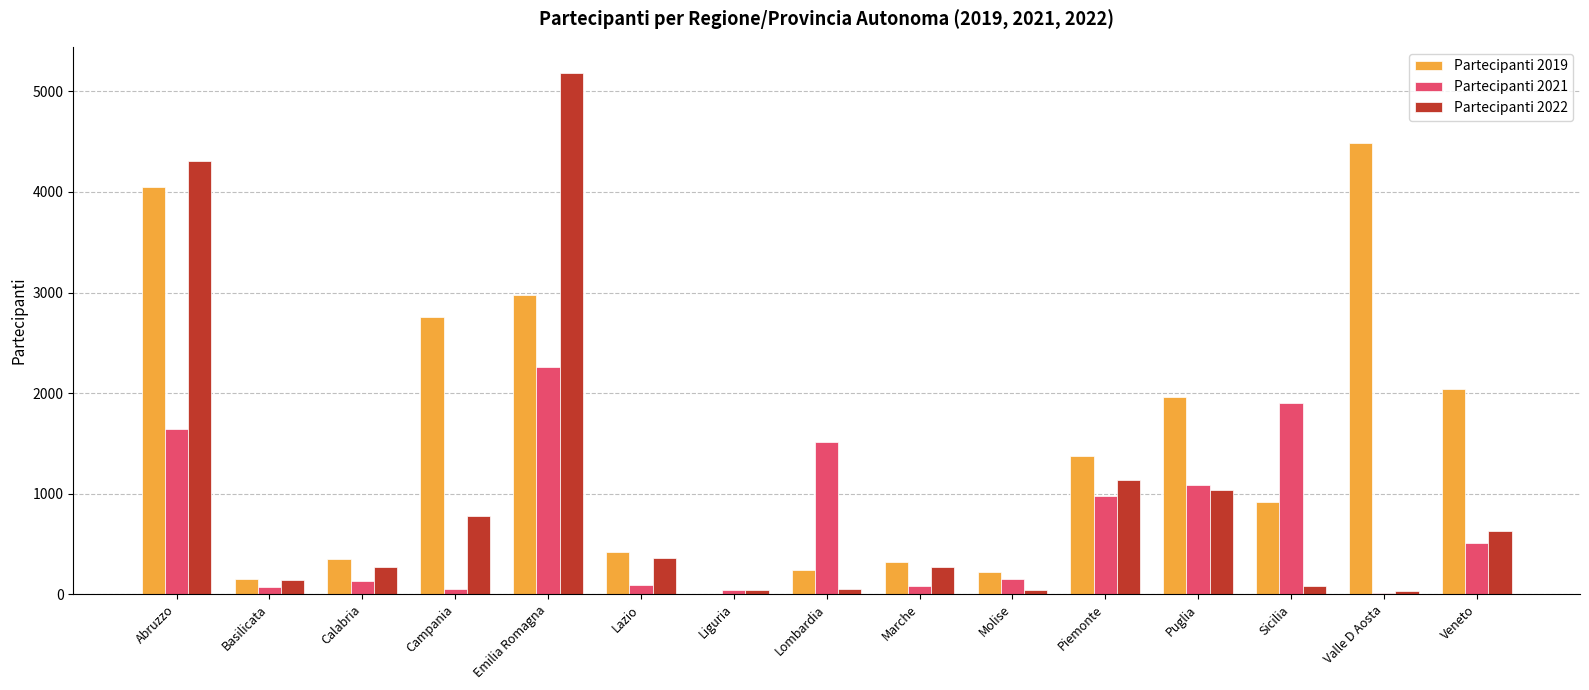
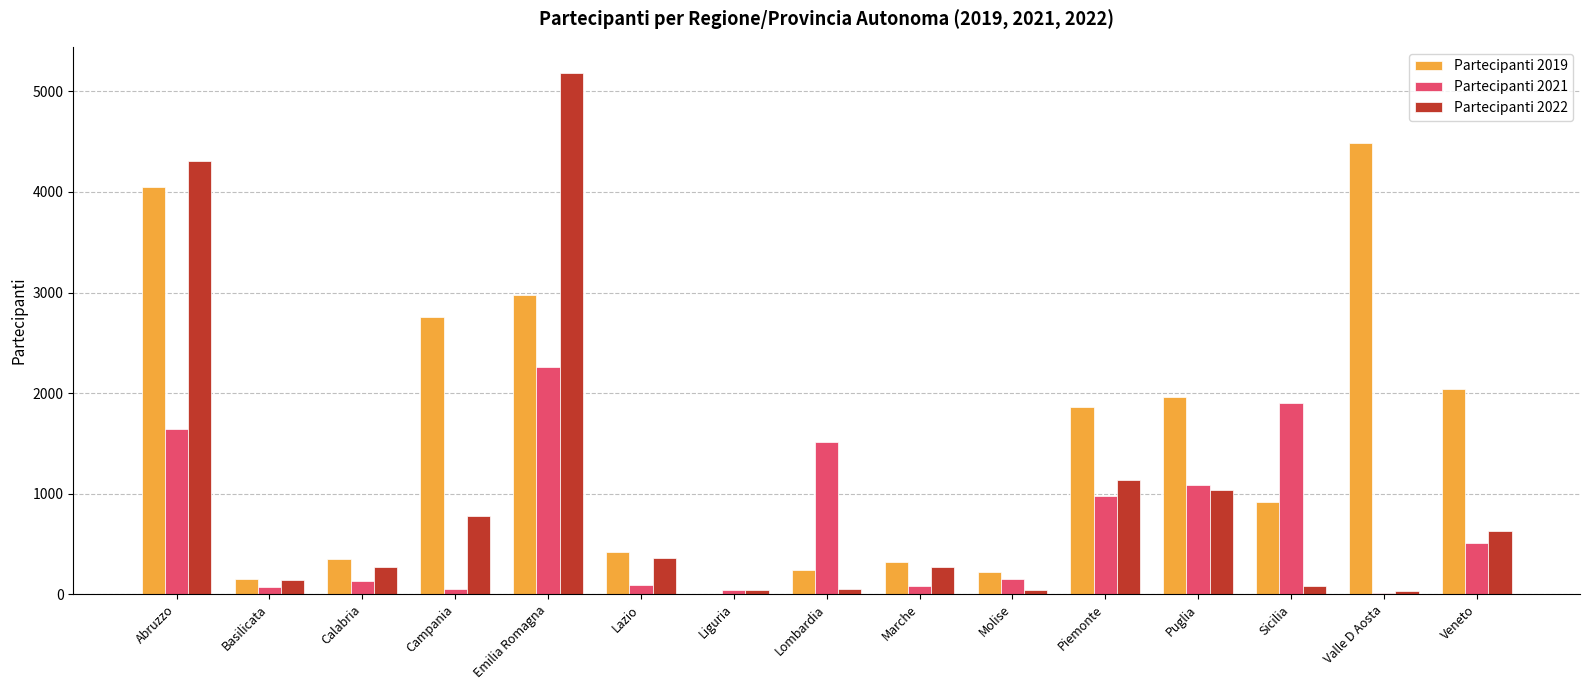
  {
    "Partecipanti 2019": {
      "Abruzzo": 4050,
      "Basilicata": 160,
      "Calabria": 350,
      "Campania": 2760,
      "Emilia Romagna": 2980,
      "Lazio": 420,
      "Liguria": 0,
      "Lombardia": 240,
      "Marche": 320,
      "Molise": 220,
-     "Piemonte": 1380,
+     "Piemonte": 1860,
      "Puglia": 1970,
      "Sicilia": 920,
      "Valle D Aosta": 4490,
      "Veneto": 2040
    },
    "Partecipanti 2021": {
      "Abruzzo": 1650,
      "Basilicata": 70,
      "Calabria": 130,
      "Campania": 60,
      "Emilia Romagna": 2260,
      "Lazio": 100,
      "Liguria": 40,
      "Lombardia": 1520,
      "Marche": 80,
      "Molise": 150,
      "Piemonte": 980,
      "Puglia": 1080,
      "Sicilia": 1910,
      "Veneto": 510
    },
    "Partecipanti 2022": {
      "Abruzzo": 4310,
      "Basilicata": 140,
      "Calabria": 270,
      "Campania": 780,
      "Emilia Romagna": 5190,
      "Lazio": 360,
      "Liguria": 40,
      "Lombardia": 50,
      "Marche": 270,
      "Molise": 40,
      "Piemonte": 1140,
      "Puglia": 1040,
      "Sicilia": 90,
      "Valle D Aosta": 30,
      "Veneto": 630
    }
  }
